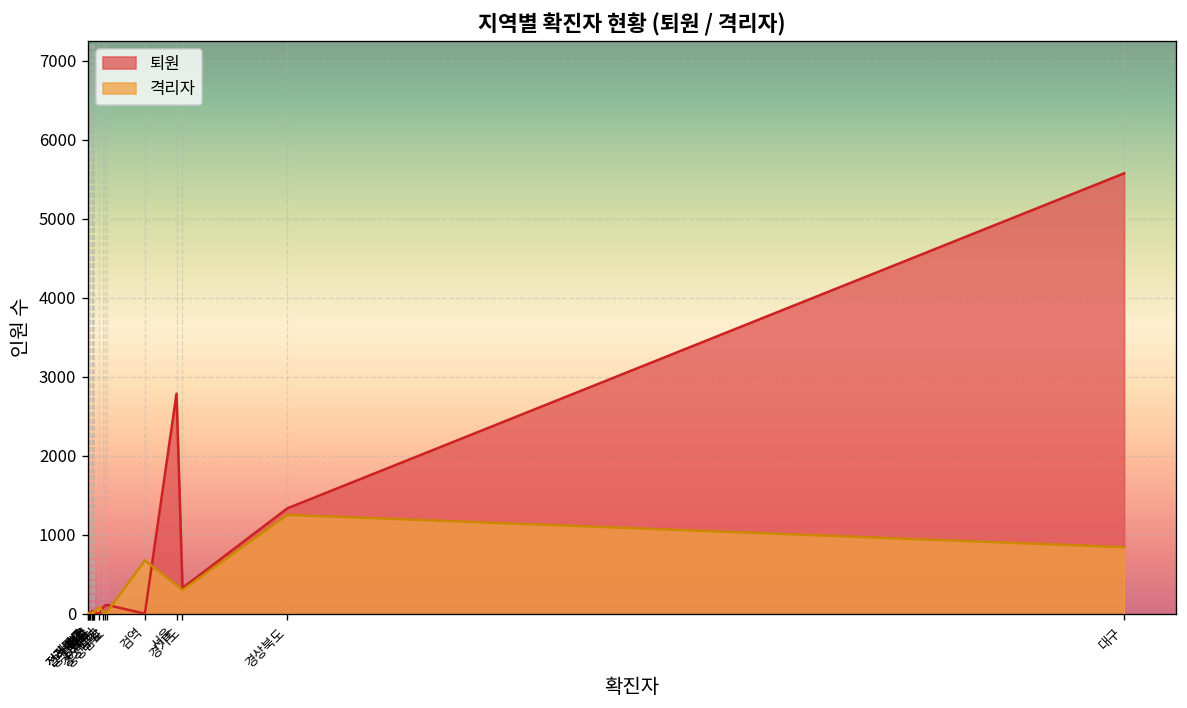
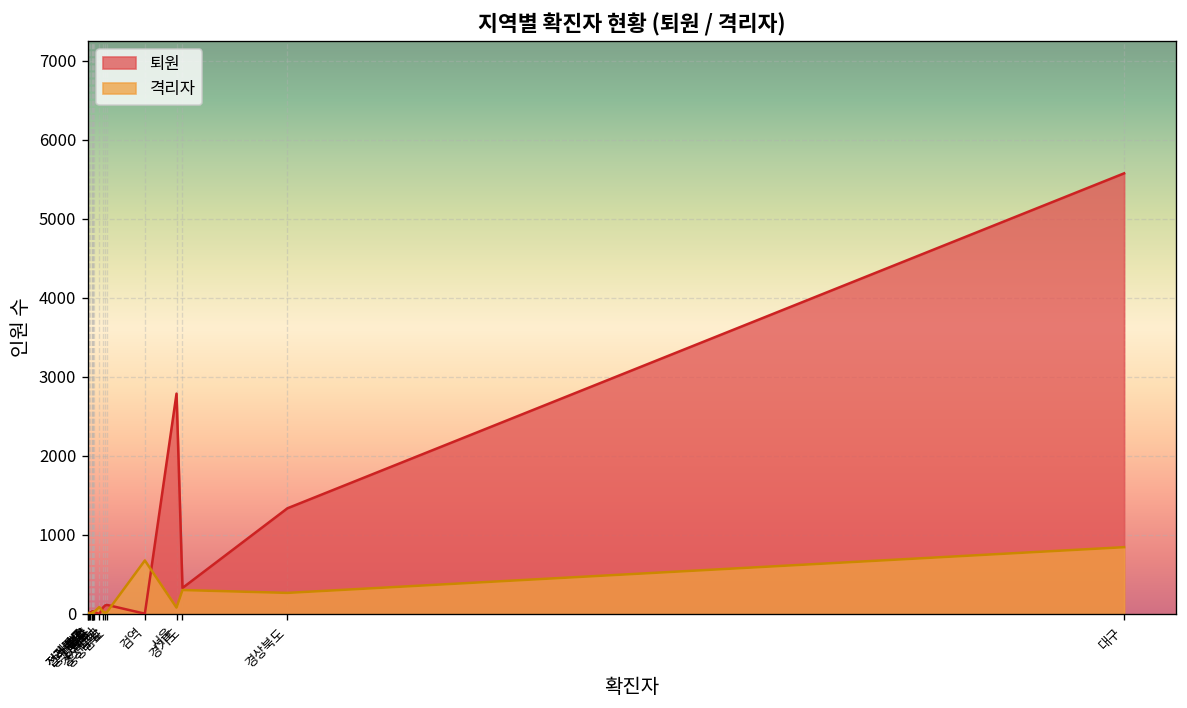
  {
    "퇴원": {
      "인천": 0,
      "경상남도": 100,
      "부산": 100,
      "충청남도": 100,
      "검역": 0,
      "서울": 2800,
      "경상북도": 1300,
      "대구": 5600
    },
    "격리자": {
      "인천": 100,
      "경상남도": 0,
      "부산": 0,
      "충청남도": 0,
      "검역": 700,
-     "서울": 400,
-     "경상북도": 1300,
+     "서울": 100,
+     "경상북도": 300,
      "대구": 800
    }
  }
